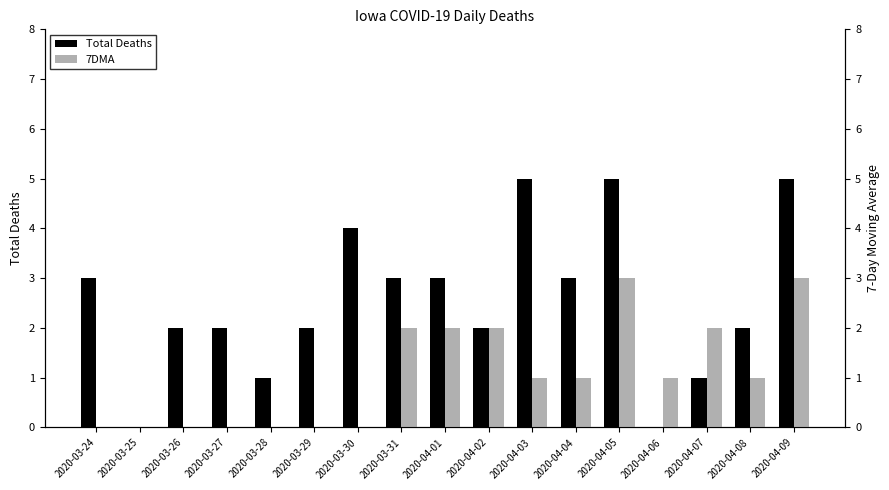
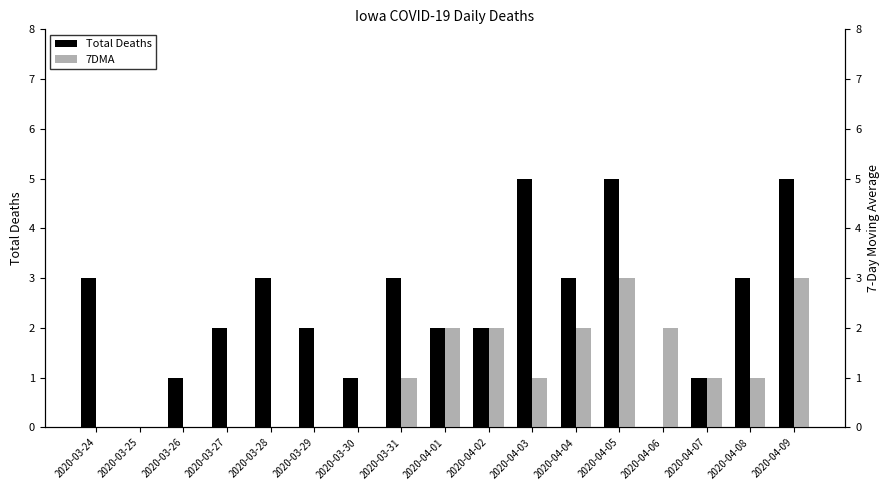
  {
    "Total Deaths": {
      "2020-03-24": 3,
      "2020-03-25": 0,
-     "2020-03-26": 2,
+     "2020-03-26": 1,
      "2020-03-27": 2,
-     "2020-03-28": 1,
+     "2020-03-28": 3,
      "2020-03-29": 2,
-     "2020-03-30": 4,
+     "2020-03-30": 1,
      "2020-03-31": 3,
-     "2020-04-01": 3,
+     "2020-04-01": 2,
      "2020-04-02": 2,
      "2020-04-03": 5,
      "2020-04-04": 3,
      "2020-04-05": 5,
      "2020-04-06": 0,
      "2020-04-07": 1,
-     "2020-04-08": 2,
+     "2020-04-08": 3,
      "2020-04-09": 5
    },
    "7DMA": {
      "2020-03-24": 0,
      "2020-03-25": 0,
      "2020-03-26": 0,
      "2020-03-27": 0,
      "2020-03-28": 0,
      "2020-03-29": 0,
      "2020-03-30": 0,
-     "2020-03-31": 2,
+     "2020-03-31": 1,
      "2020-04-01": 2,
      "2020-04-02": 2,
      "2020-04-03": 1,
-     "2020-04-04": 1,
+     "2020-04-04": 2,
      "2020-04-05": 3,
-     "2020-04-06": 1,
-     "2020-04-07": 2,
+     "2020-04-06": 2,
+     "2020-04-07": 1,
      "2020-04-08": 1,
      "2020-04-09": 3
    }
  }
